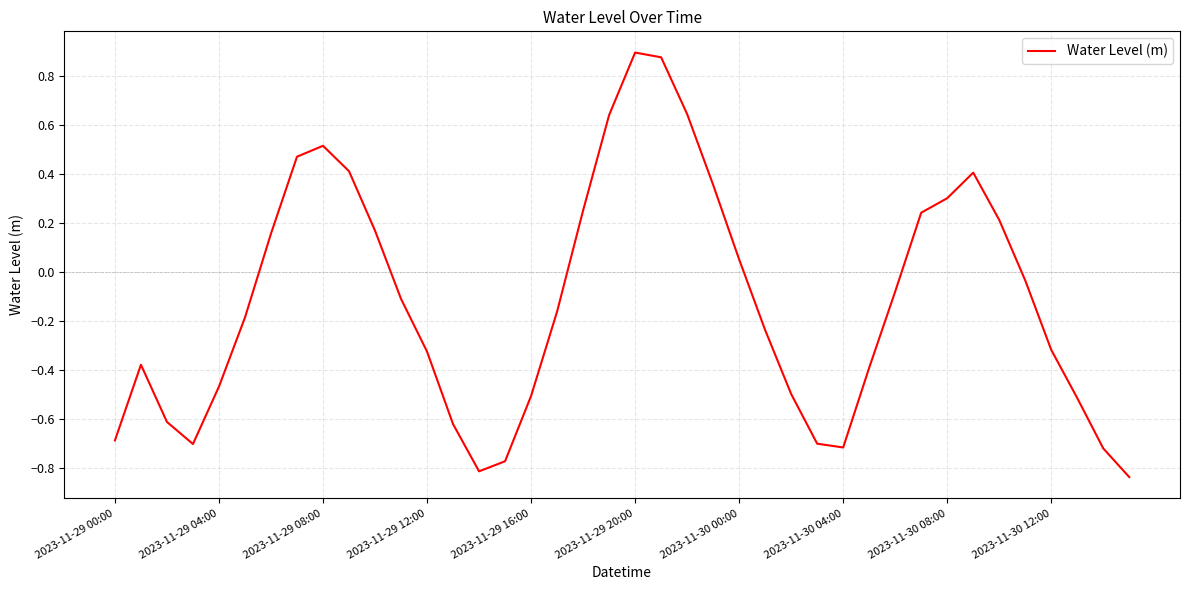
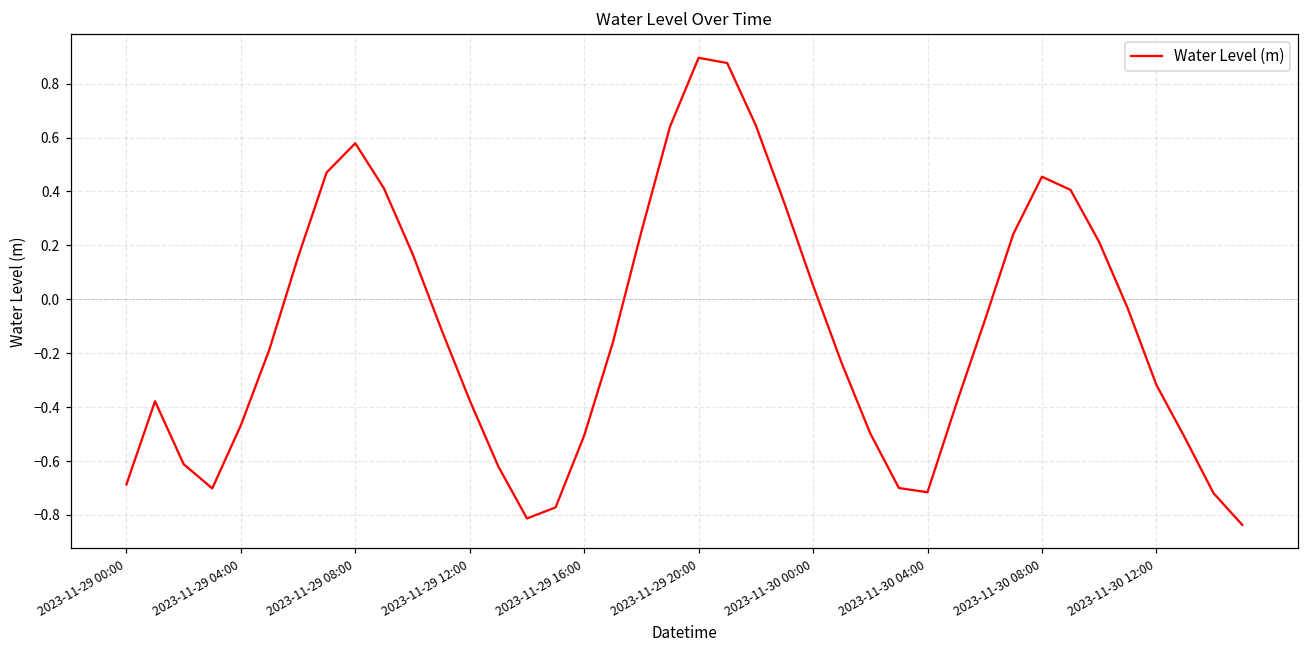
  {
    "2023-11-29 00:00": -0.69,
    "2023-11-29 04:00": -0.47,
-   "2023-11-29 08:00": 0.52,
-   "2023-11-29 12:00": -0.32,
+   "2023-11-29 08:00": 0.58,
+   "2023-11-29 12:00": -0.38,
    "2023-11-29 16:00": -0.51,
    "2023-11-29 20:00": 0.90,
    "2023-11-30 00:00": 0.05,
    "2023-11-30 04:00": -0.72,
-   "2023-11-30 08:00": 0.30,
+   "2023-11-30 08:00": 0.45,
    "2023-11-30 12:00": -0.32
  }
